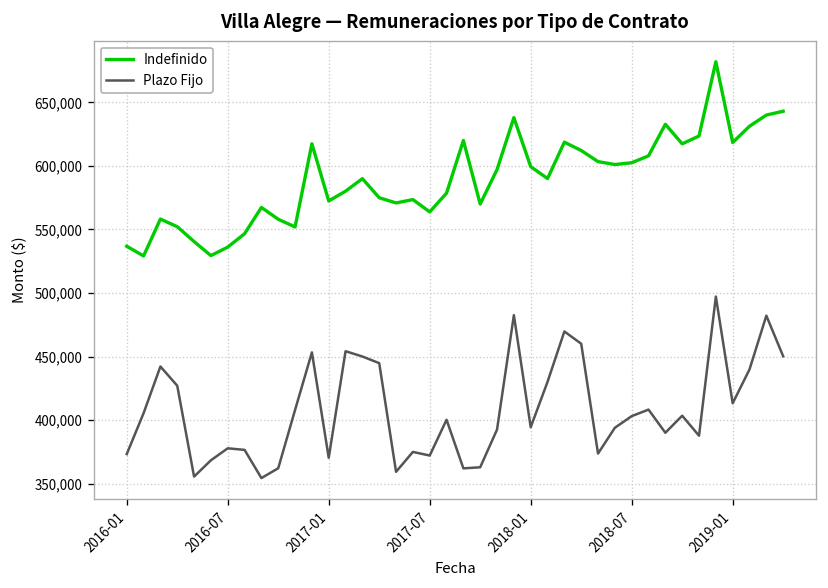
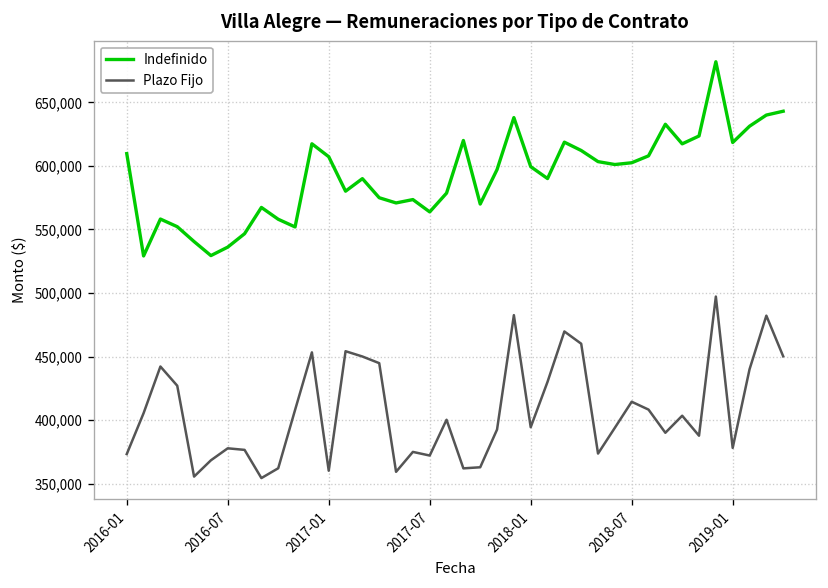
  {
    "Indefinido": {
-     "2016-01": "537,000",
+     "2016-01": "610,000",
      "2016-07": "536,000",
-     "2017-01": "572,000",
+     "2017-01": "607,000",
      "2017-07": "564,000",
      "2018-01": "599,000",
      "2018-07": "602,000",
      "2019-01": "618,000"
    },
    "Plazo Fijo": {
      "2016-01": "373,000",
      "2016-07": "378,000",
-     "2017-01": "370,000",
+     "2017-01": "360,000",
      "2017-07": "372,000",
      "2018-01": "394,000",
-     "2018-07": "403,000",
-     "2019-01": "413,000"
+     "2018-07": "414,000",
+     "2019-01": "378,000"
    }
  }
